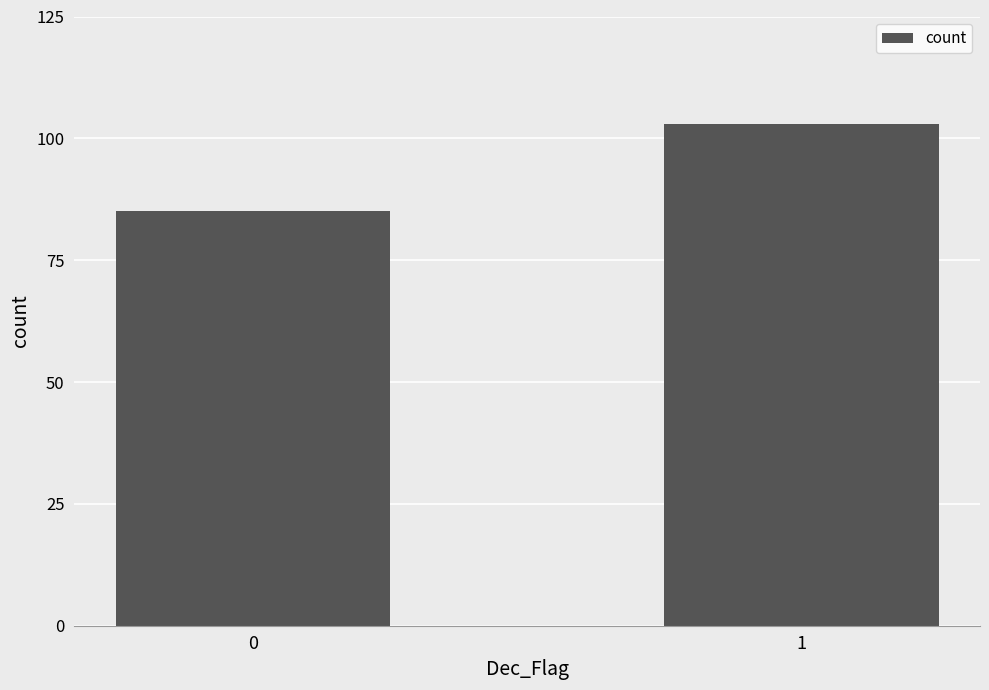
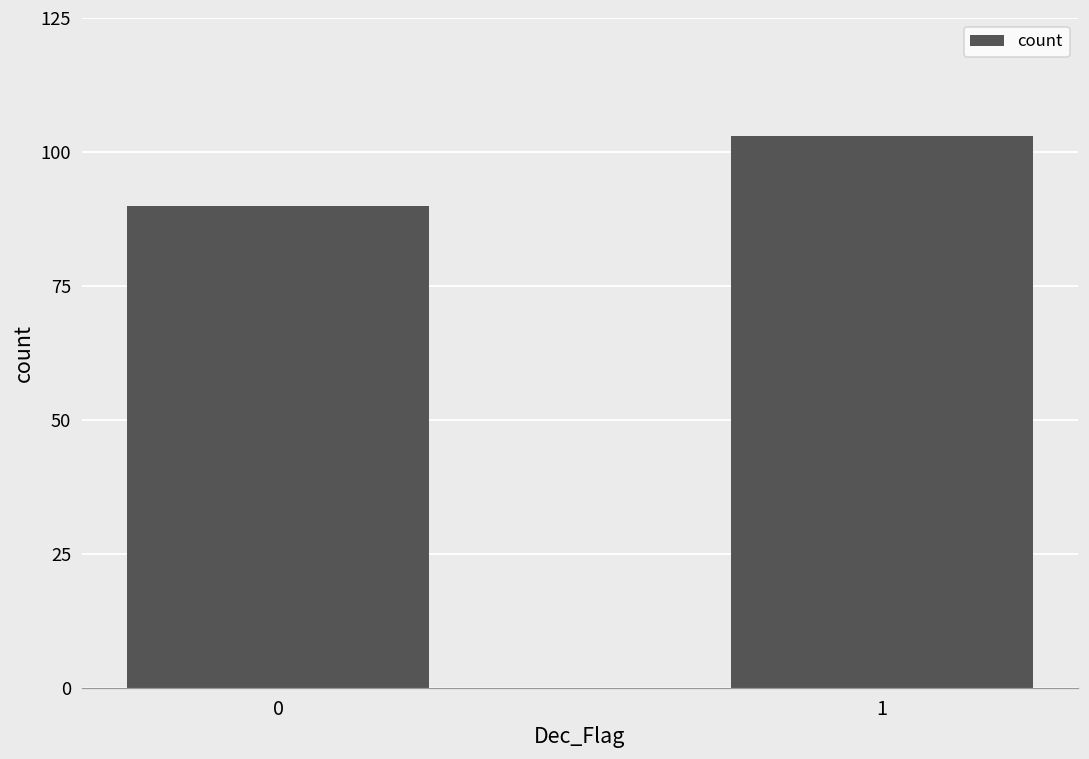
  {
-   "0": 85,
+   "0": 90,
    "1": 103
  }
